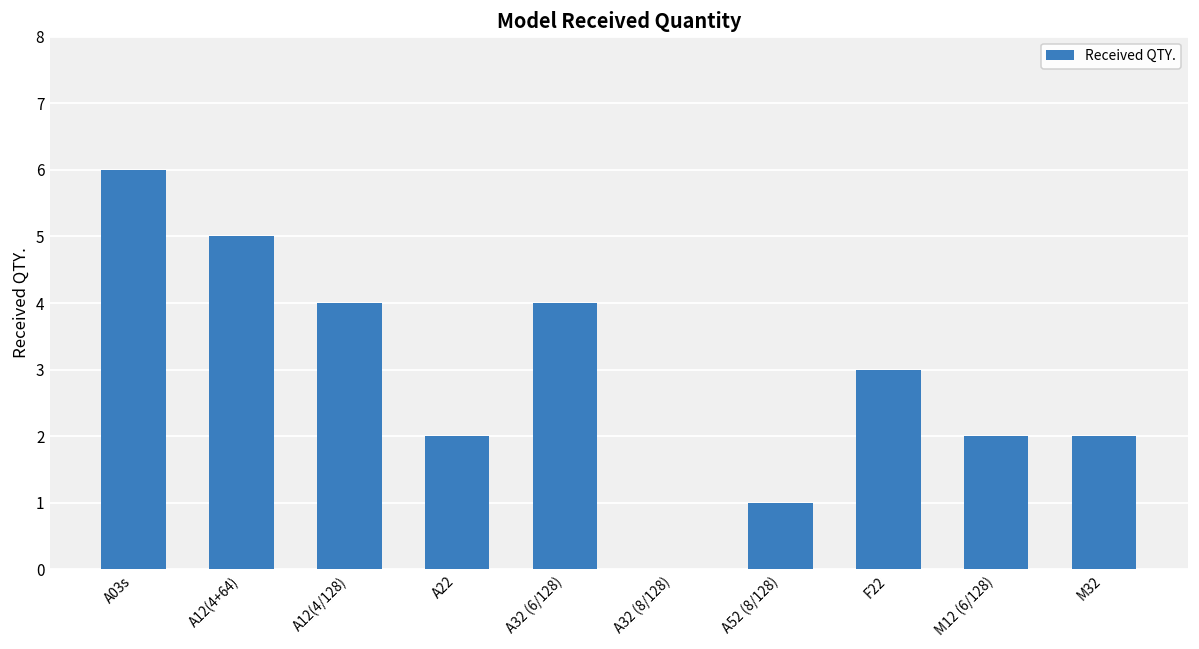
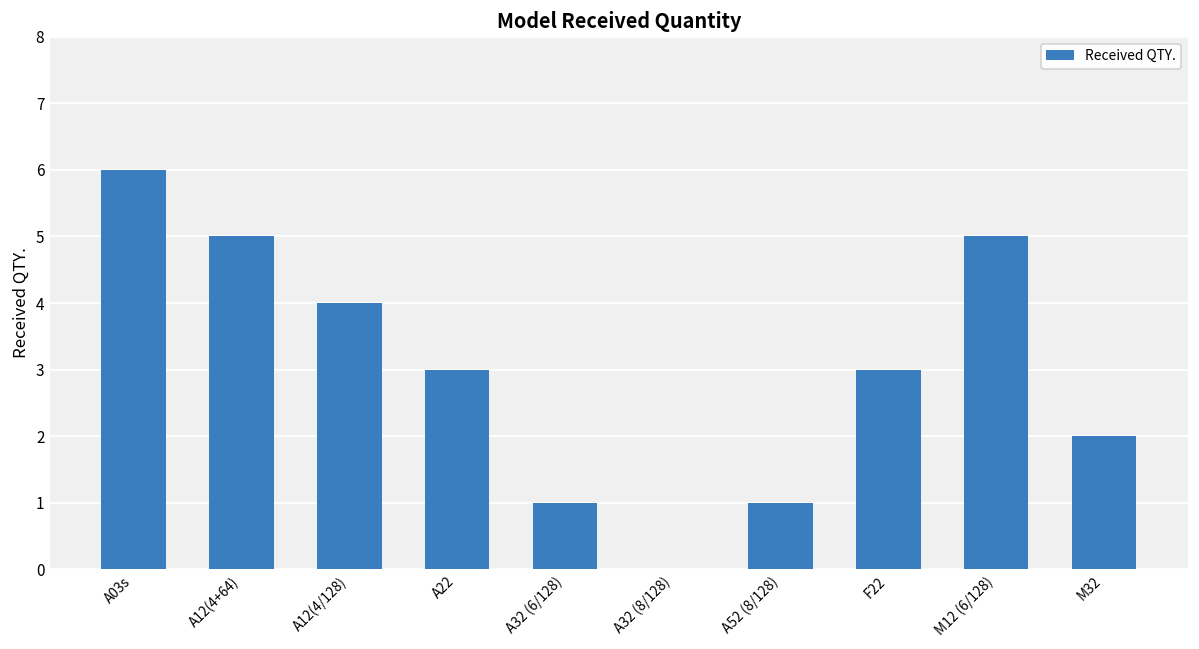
  {
    "A03s": 6,
    "A12(4+64)": 5,
    "A12(4/128)": 4,
-   "A22": 2,
-   "A32 (6/128)": 4,
+   "A22": 3,
+   "A32 (6/128)": 1,
    "A32 (8/128)": 0,
    "A52 (8/128)": 1,
    "F22": 3,
-   "M12 (6/128)": 2,
+   "M12 (6/128)": 5,
    "M32": 2
  }
